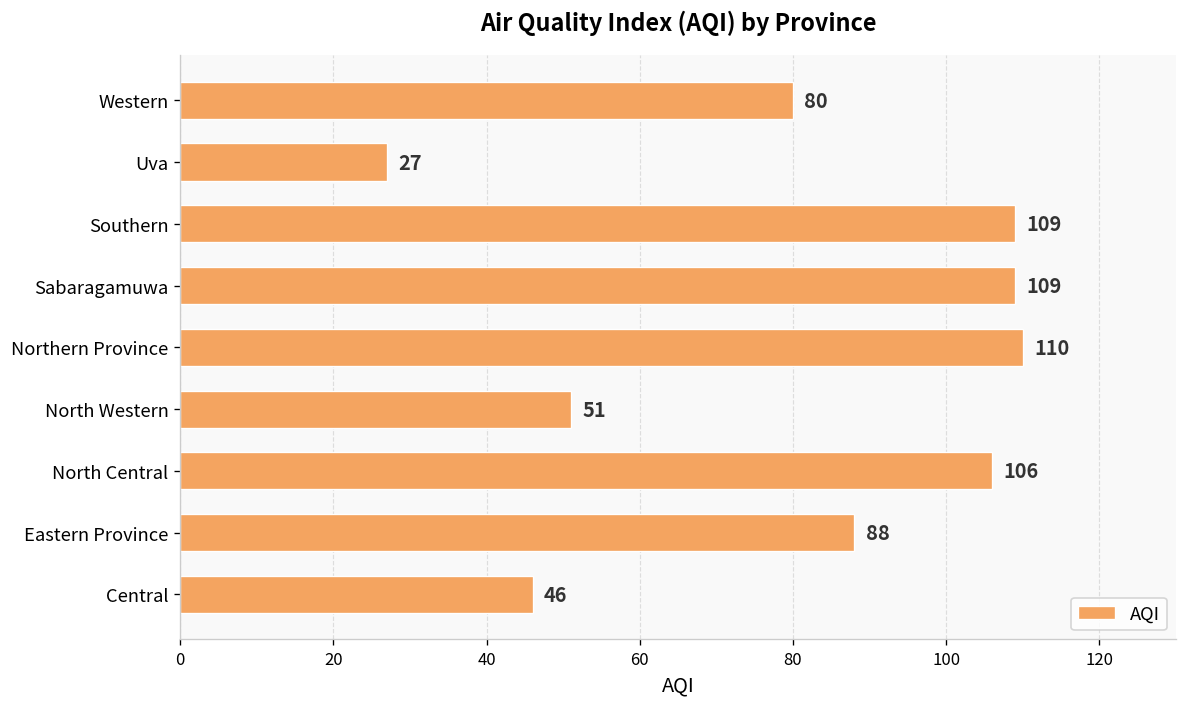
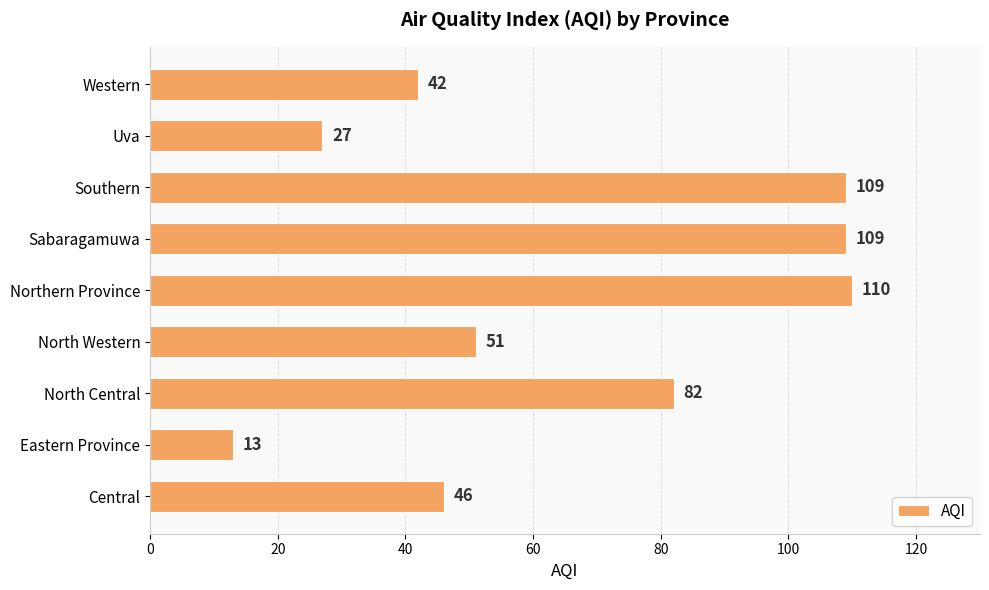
  {
-   "Western": 80,
+   "Western": 42,
    "Uva": 27,
    "Southern": 109,
    "Sabaragamuwa": 109,
    "Northern Province": 110,
    "North Western": 51,
-   "North Central": 106,
-   "Eastern Province": 88,
+   "North Central": 82,
+   "Eastern Province": 13,
    "Central": 46
  }
